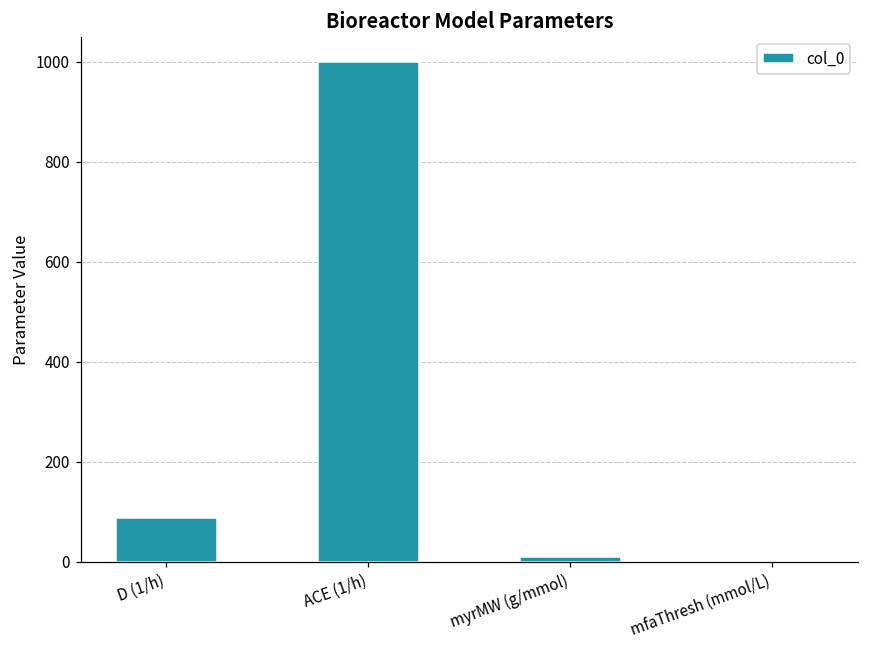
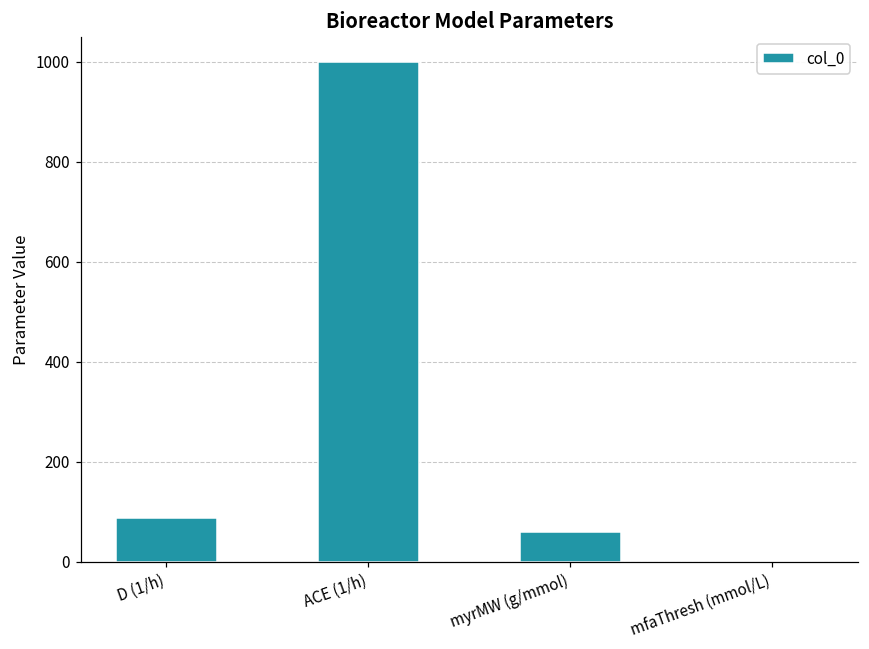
  {
    "D (1/h)": 90,
    "ACE (1/h)": 1000,
-   "myrMW (g/mmol)": 10
+   "myrMW (g/mmol)": 60
  }
